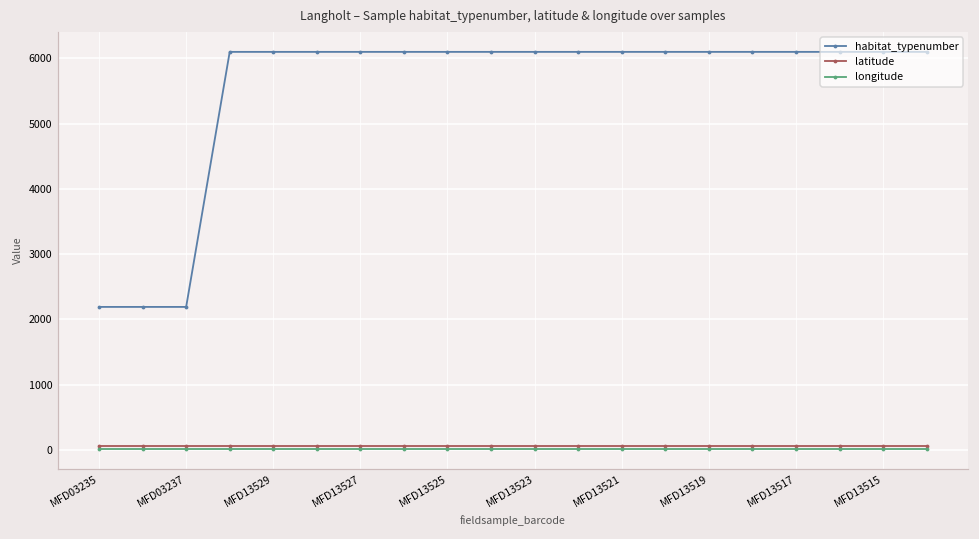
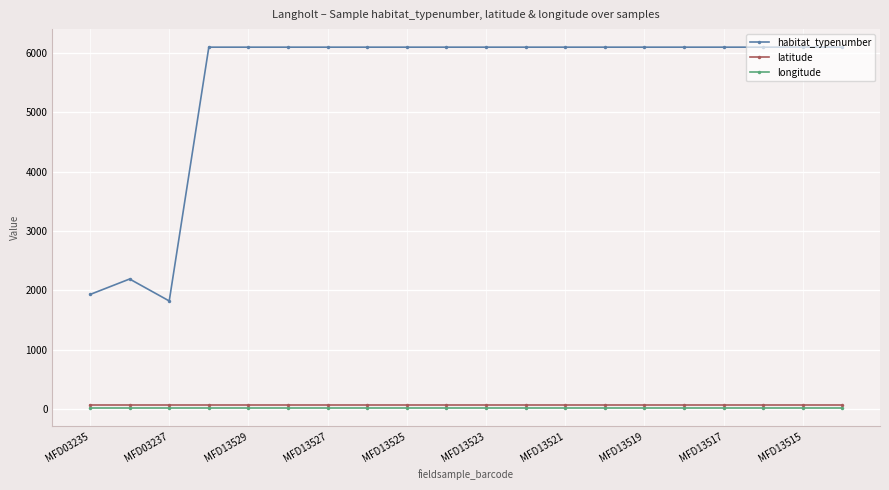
  {
    "habitat_typenumber": {
-     "MFD03235": 2200,
-     "MFD03237": 2200,
+     "MFD03235": 1900,
+     "MFD03237": 1800,
      "MFD13529": 6100,
      "MFD13527": 6100,
      "MFD13525": 6100,
      "MFD13523": 6100,
      "MFD13521": 6100,
      "MFD13519": 6100,
      "MFD13517": 6100
    },
    "latitude": {
      "MFD03235": 100,
      "MFD03237": 100,
      "MFD13529": 100,
      "MFD13527": 100,
      "MFD13525": 100,
      "MFD13523": 100,
      "MFD13521": 100,
      "MFD13519": 100,
      "MFD13517": 100,
      "MFD13515": 100
    },
    "longitude": {
      "MFD03235": 0,
      "MFD03237": 0,
      "MFD13529": 0,
      "MFD13527": 0,
      "MFD13525": 0,
      "MFD13523": 0,
      "MFD13521": 0,
      "MFD13519": 0,
      "MFD13517": 0,
      "MFD13515": 0
    }
  }
